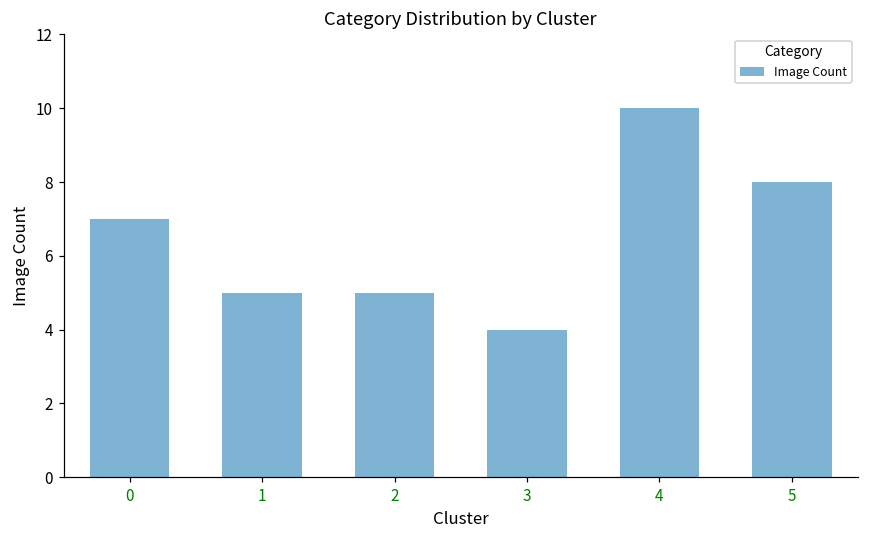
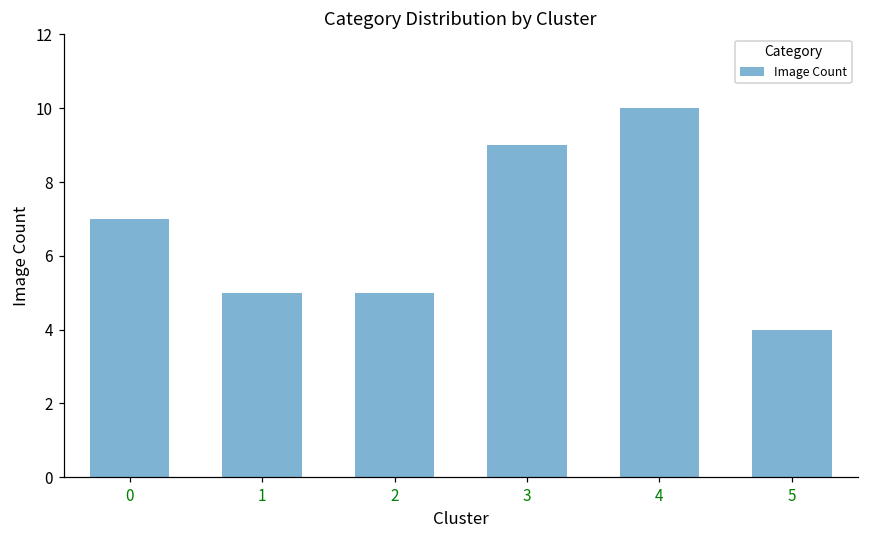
  {
    "0": 7,
    "1": 5,
    "2": 5,
-   "3": 4,
+   "3": 9,
    "4": 10,
-   "5": 8
+   "5": 4
  }
